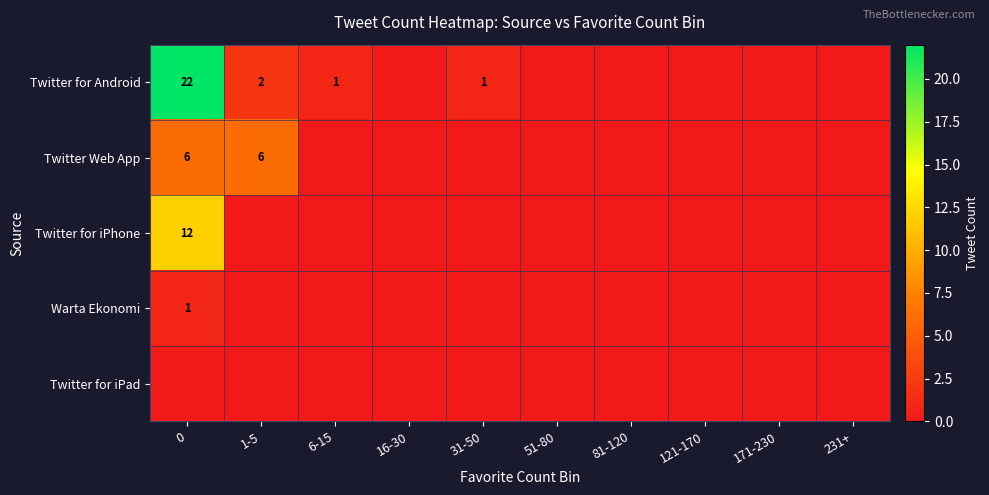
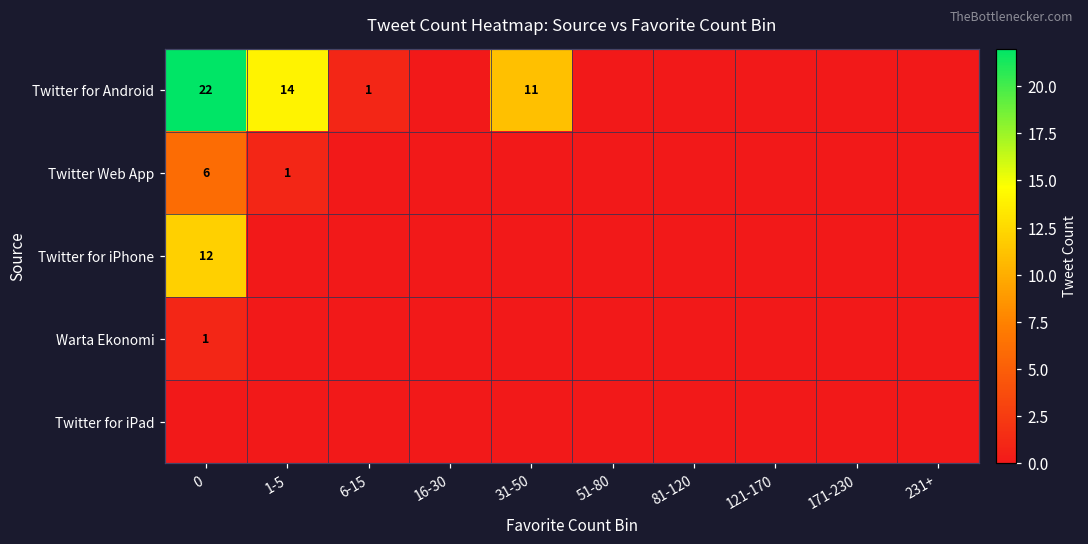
  {
    "Twitter for Android": {
      "0": 22,
-     "1-5": 2,
+     "1-5": 14,
      "6-15": 1,
-     "31-50": 1
+     "31-50": 11
    },
    "Twitter Web App": {
      "0": 6,
-     "1-5": 6
+     "1-5": 1
    },
    "Twitter for iPhone": {
      "0": 12
    },
    "Warta Ekonomi": {
      "0": 1
    }
  }
